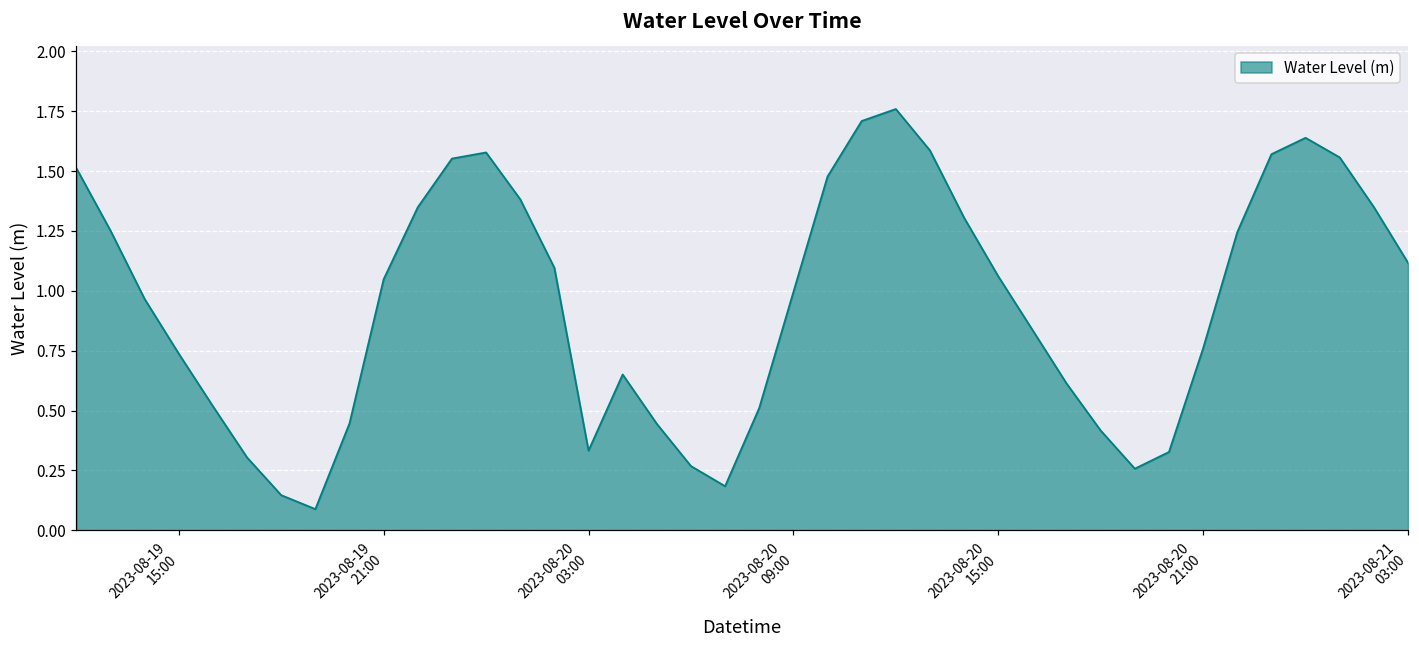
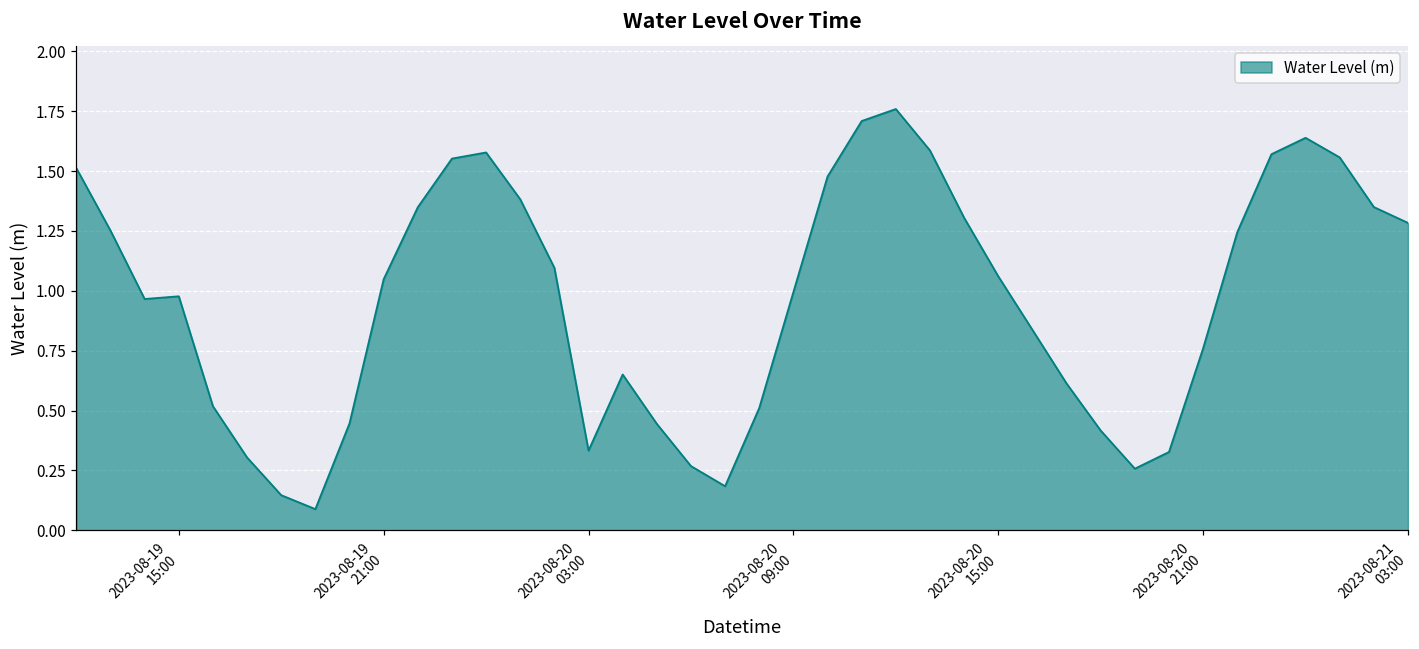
  {
-   "2023-08-19 15:00": 0.74,
+   "2023-08-19 15:00": 0.98,
    "2023-08-19 21:00": 1.05,
    "2023-08-20 03:00": 0.33,
    "2023-08-20 09:00": 0.99,
    "2023-08-20 15:00": 1.06,
    "2023-08-20 21:00": 0.76,
-   "2023-08-21 03:00": 1.12
+   "2023-08-21 03:00": 1.28
  }
